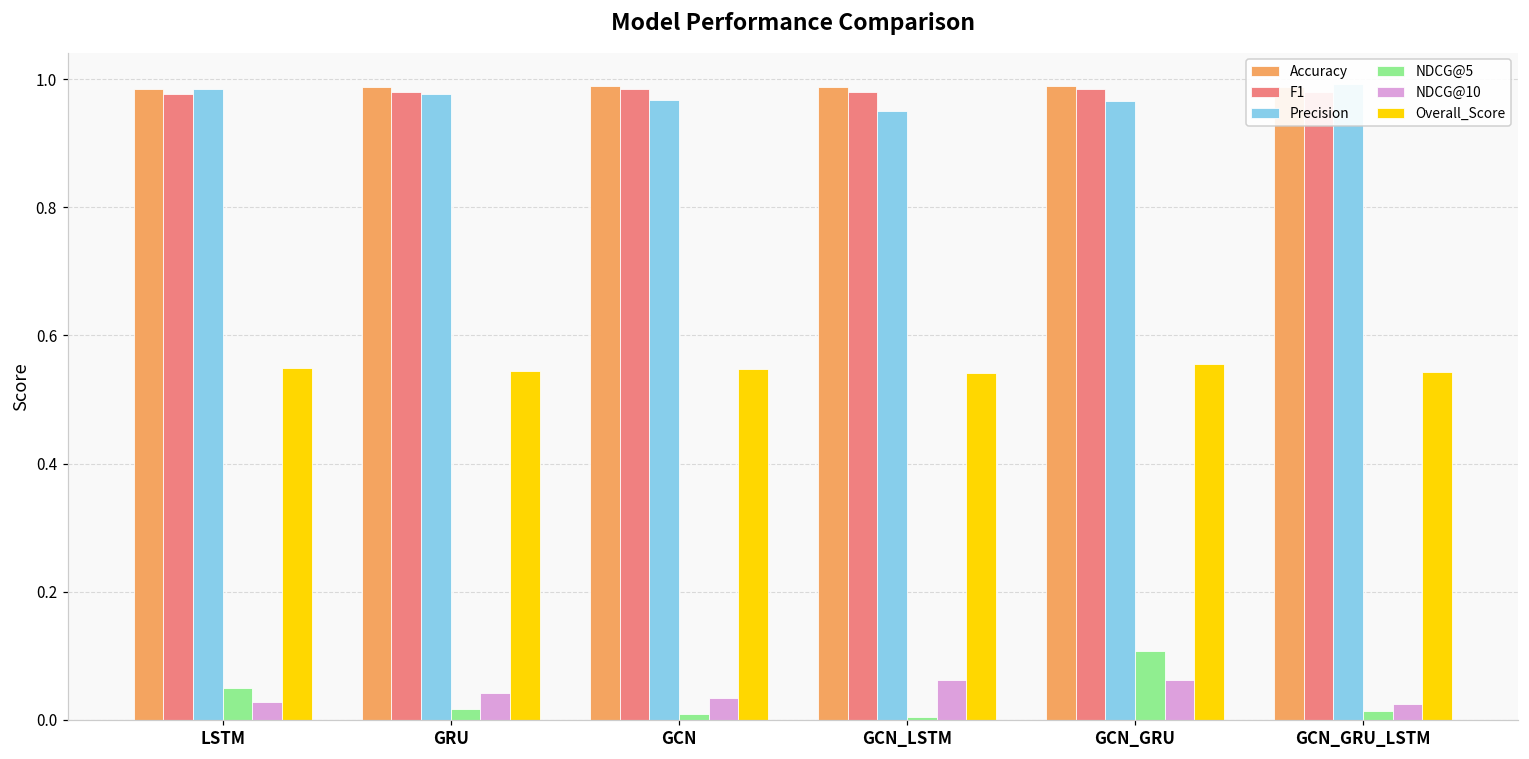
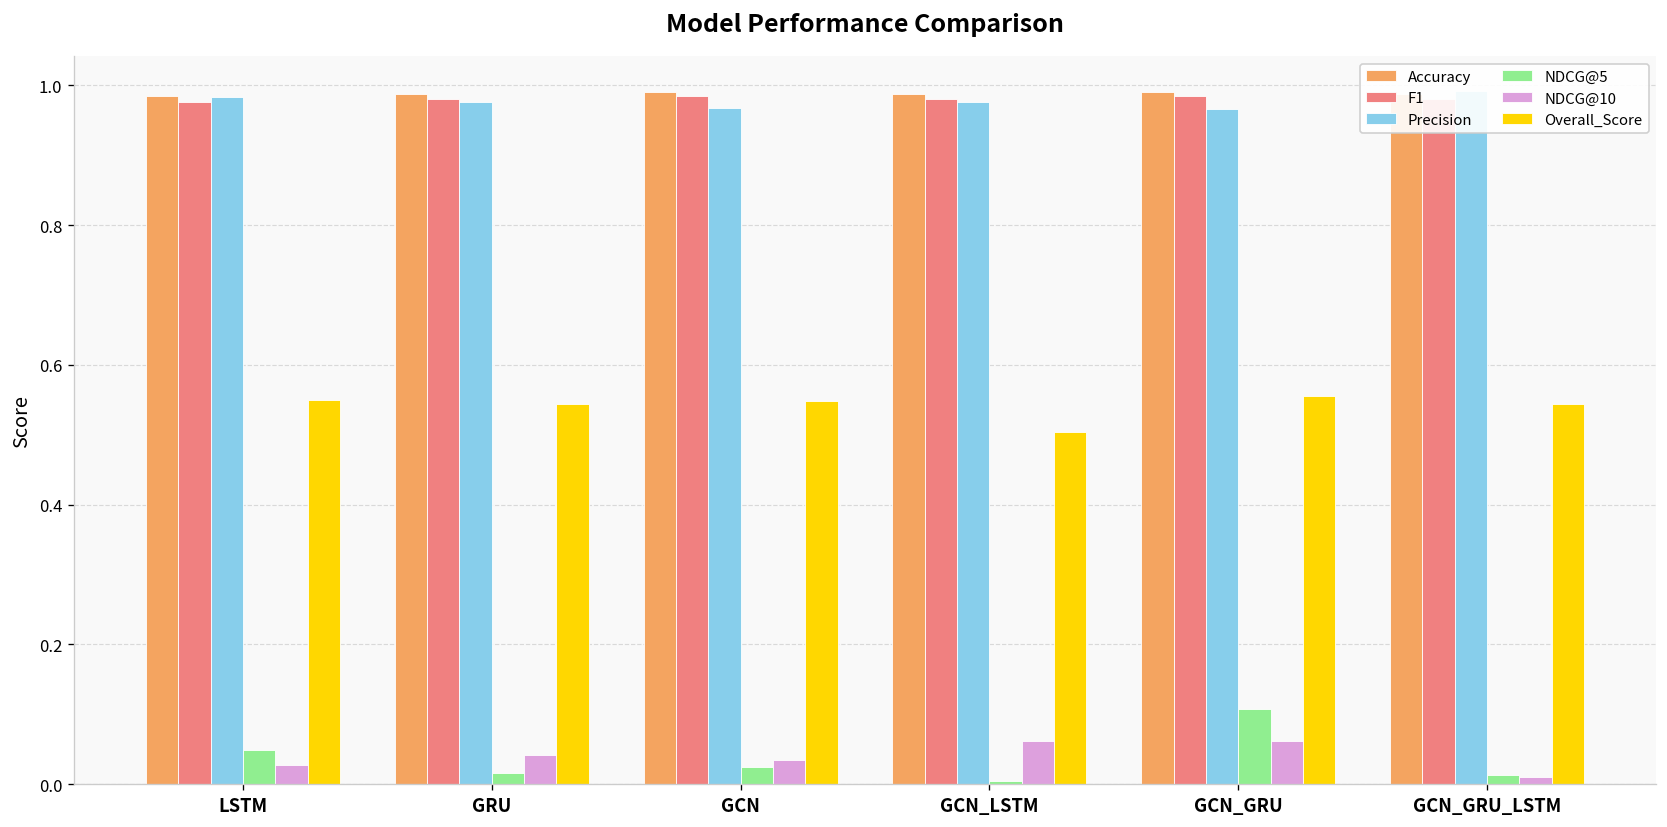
  {
    "Precision": {
      "LSTM": 0.98,
      "GRU": 0.98,
      "GCN": 0.97,
-     "GCN_LSTM": 0.95,
+     "GCN_LSTM": 0.98,
      "GCN_GRU": 0.97
    },
    "NDCG@5": {
      "LSTM": 0.05,
      "GRU": 0.02,
-     "GCN": 0.01,
+     "GCN": 0.02,
      "GCN_LSTM": 0.00,
      "GCN_GRU": 0.11,
      "GCN_GRU_LSTM": 0.01
    },
    "NDCG@10": {
      "LSTM": 0.03,
      "GRU": 0.04,
      "GCN": 0.03,
      "GCN_LSTM": 0.06,
      "GCN_GRU": 0.06,
-     "GCN_GRU_LSTM": 0.02
+     "GCN_GRU_LSTM": 0.01
    },
    "Overall_Score": {
      "LSTM": 0.55,
      "GRU": 0.54,
      "GCN": 0.55,
-     "GCN_LSTM": 0.54,
+     "GCN_LSTM": 0.50,
      "GCN_GRU": 0.56,
      "GCN_GRU_LSTM": 0.54
    }
  }
